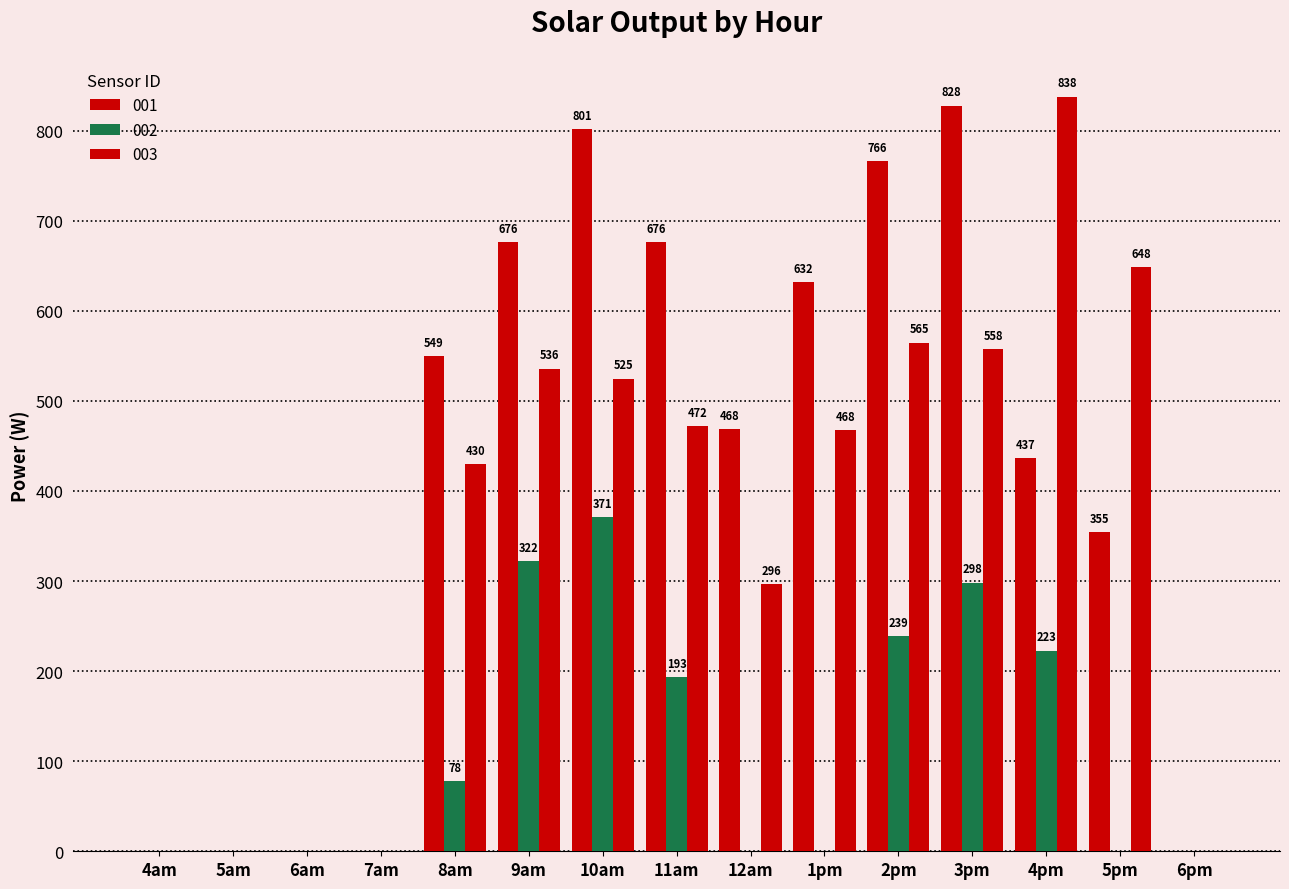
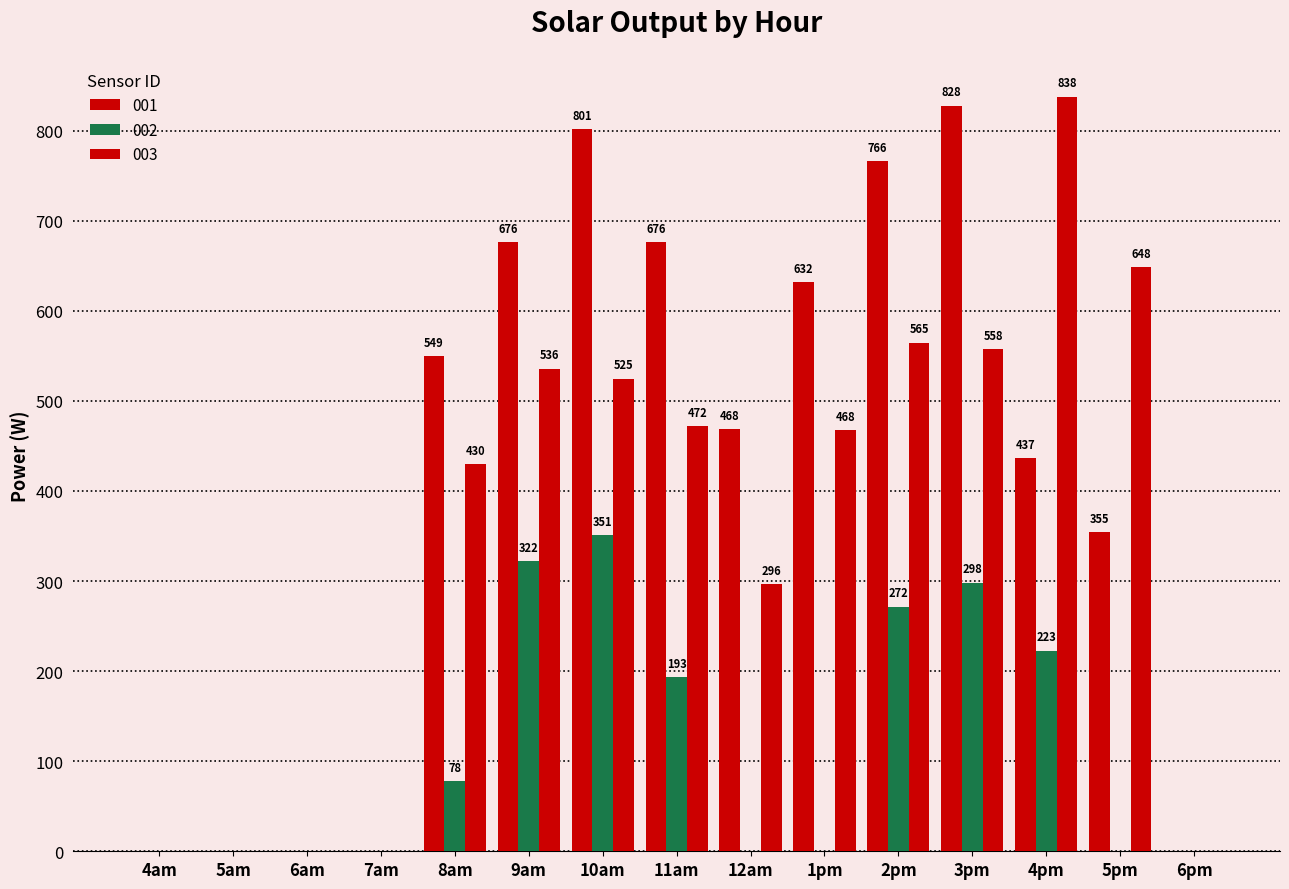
  {
    "002": {
      "8am": 78,
      "9am": 322,
-     "10am": 371,
+     "10am": 351,
      "11am": 193,
-     "2pm": 239,
+     "2pm": 272,
      "3pm": 298,
      "4pm": 223
    }
  }
